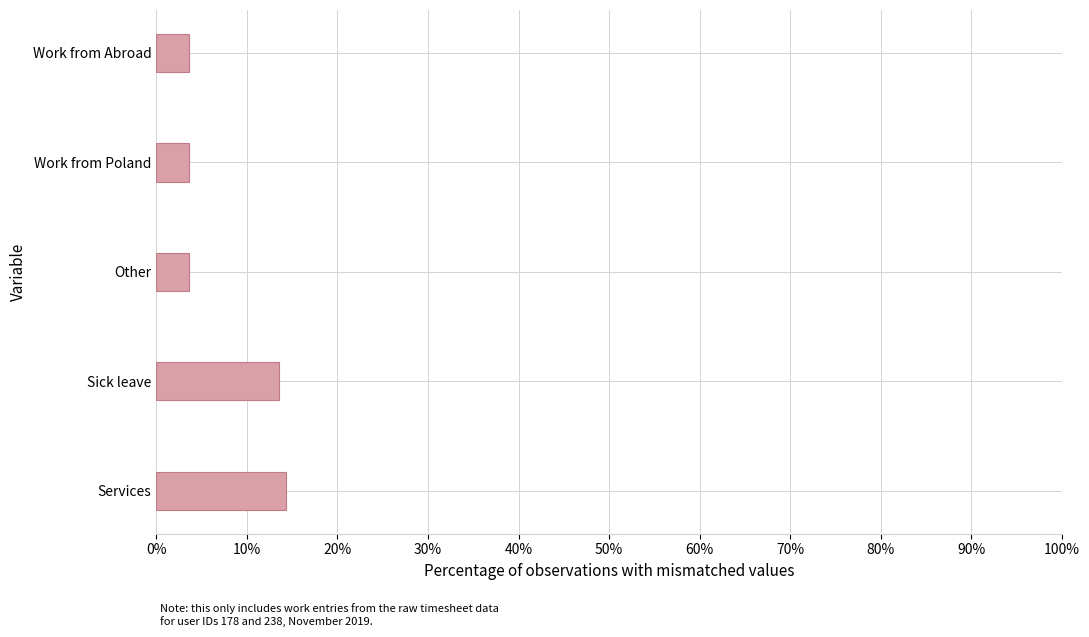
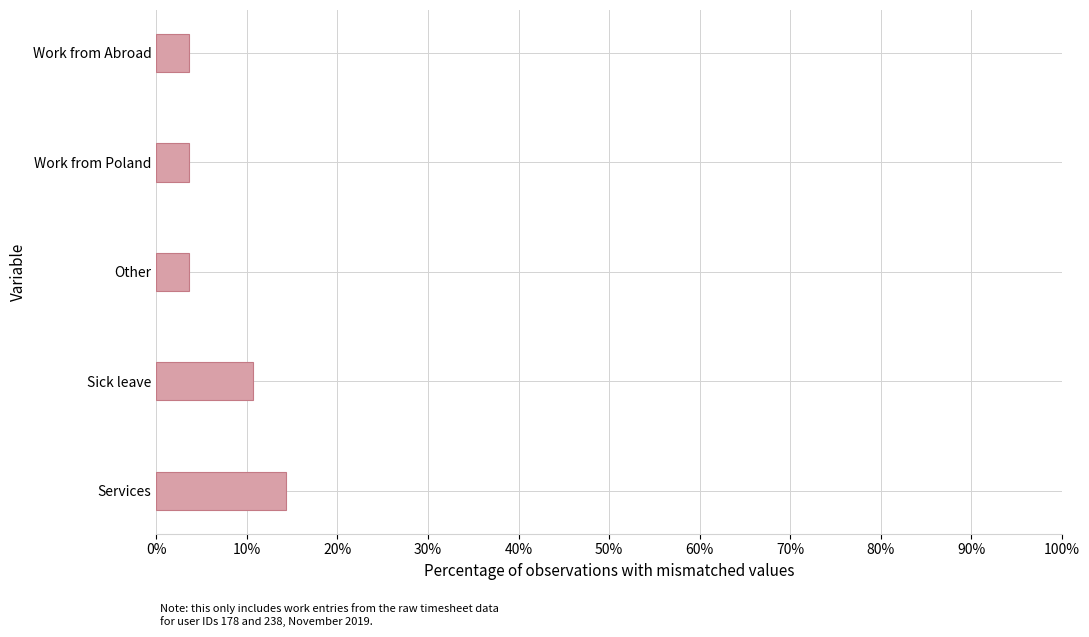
  {
    "Work from Abroad": "4%",
    "Work from Poland": "4%",
    "Other": "4%",
-   "Sick leave": "14%",
+   "Sick leave": "11%",
    "Services": "14%"
  }
